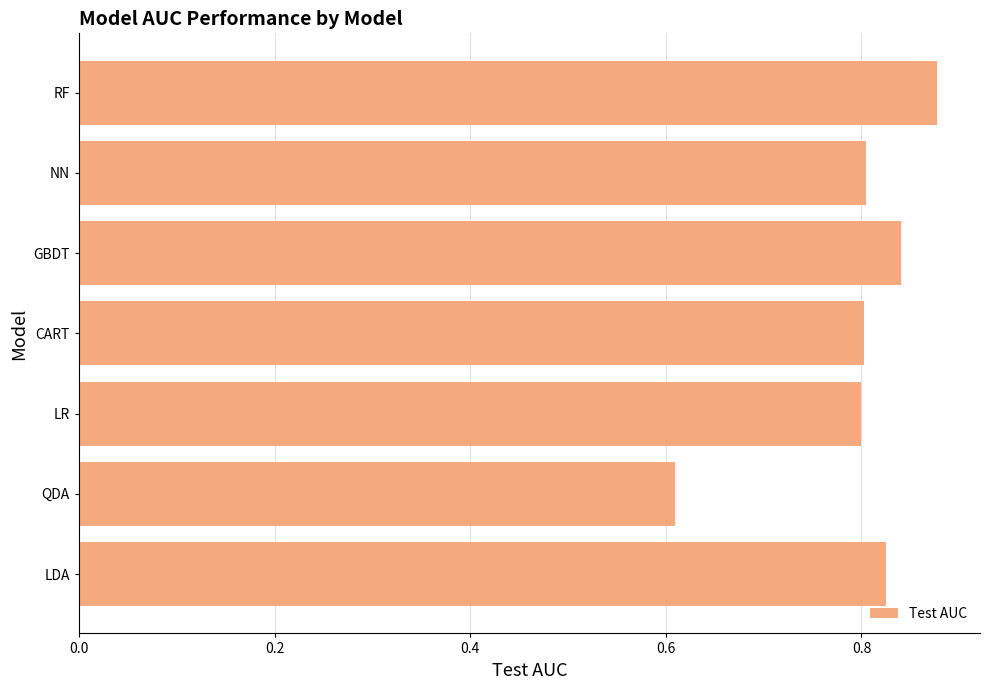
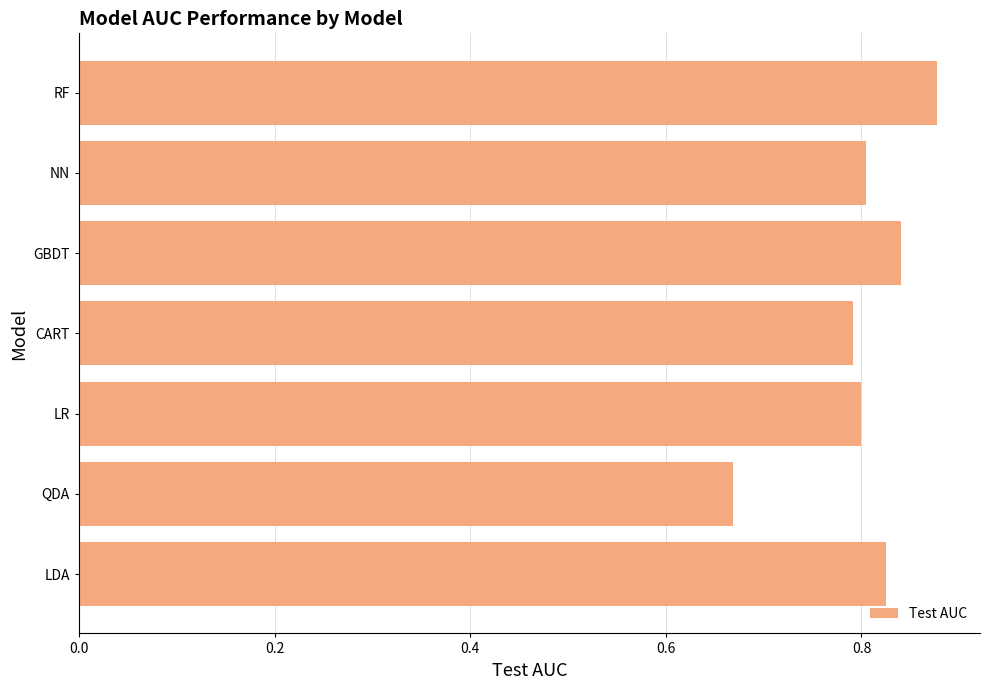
  {
    "RF": 0.88,
    "NN": 0.80,
    "GBDT": 0.84,
-   "CART": 0.80,
+   "CART": 0.79,
    "LR": 0.80,
-   "QDA": 0.61,
+   "QDA": 0.67,
    "LDA": 0.82
  }
